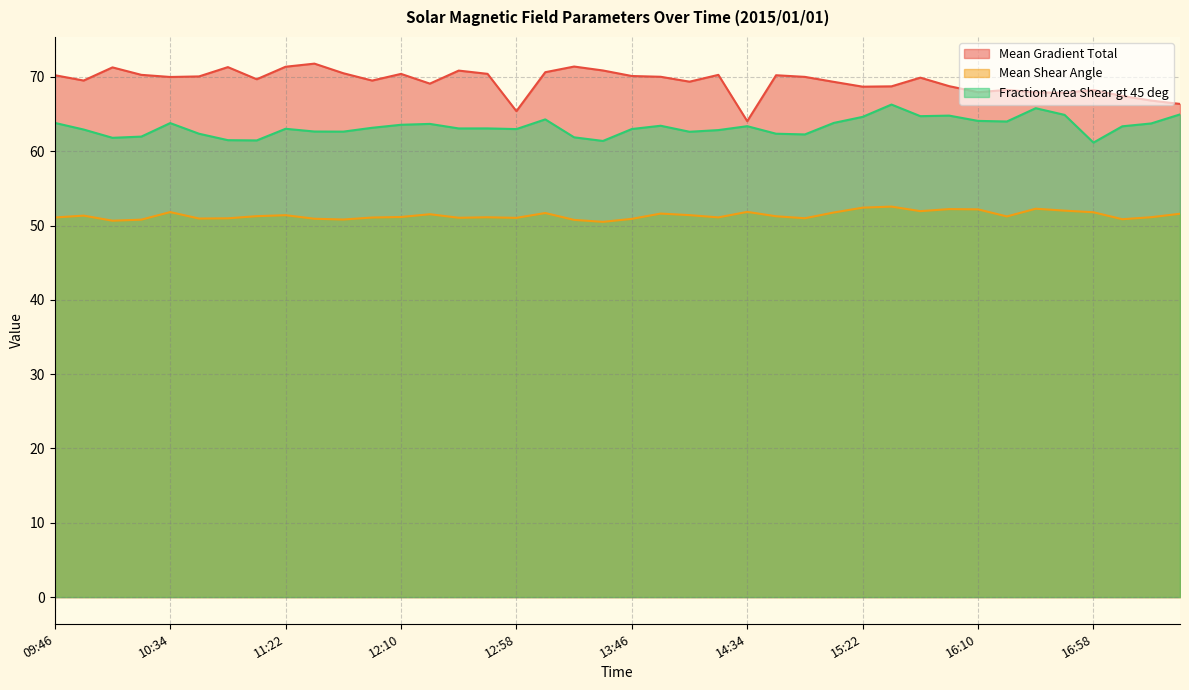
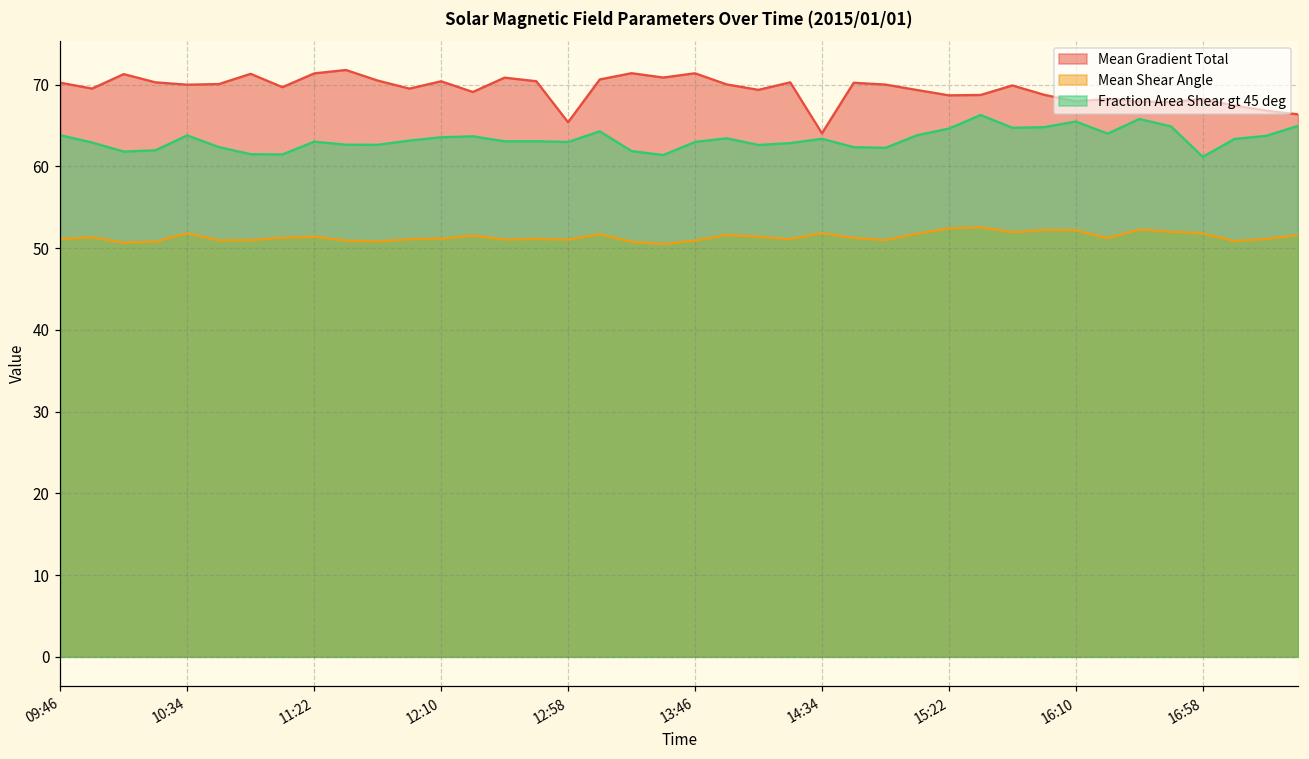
  {
    "Mean Gradient Total": {
      "09:46": 70,
      "10:34": 70,
      "11:22": 71,
      "12:10": 70,
      "12:58": 65,
-     "13:46": 70,
+     "13:46": 71,
      "14:34": 64,
      "15:22": 69
    },
    "Mean Shear Angle": {
      "09:46": 51,
      "10:34": 52,
      "11:22": 51,
      "12:10": 51,
      "12:58": 51,
      "13:46": 51,
      "14:34": 52,
      "15:22": 52,
      "16:10": 52,
      "16:58": 52
    },
    "Fraction Area Shear gt 45 deg": {
      "09:46": 64,
      "10:34": 64,
      "11:22": 63,
      "12:10": 64,
      "12:58": 63,
      "13:46": 63,
      "14:34": 63,
      "15:22": 65,
-     "16:10": 64,
+     "16:10": 65,
      "16:58": 61
    }
  }
